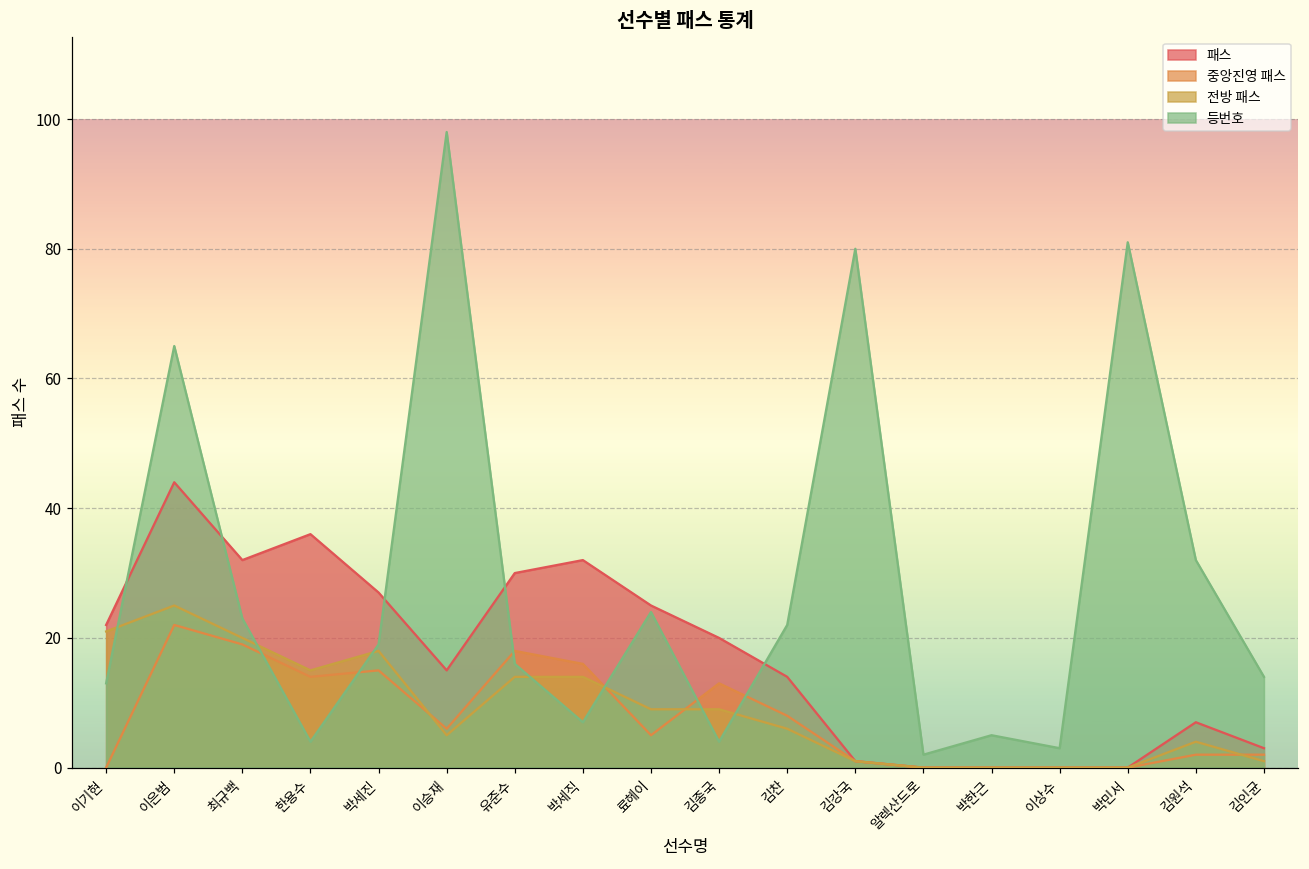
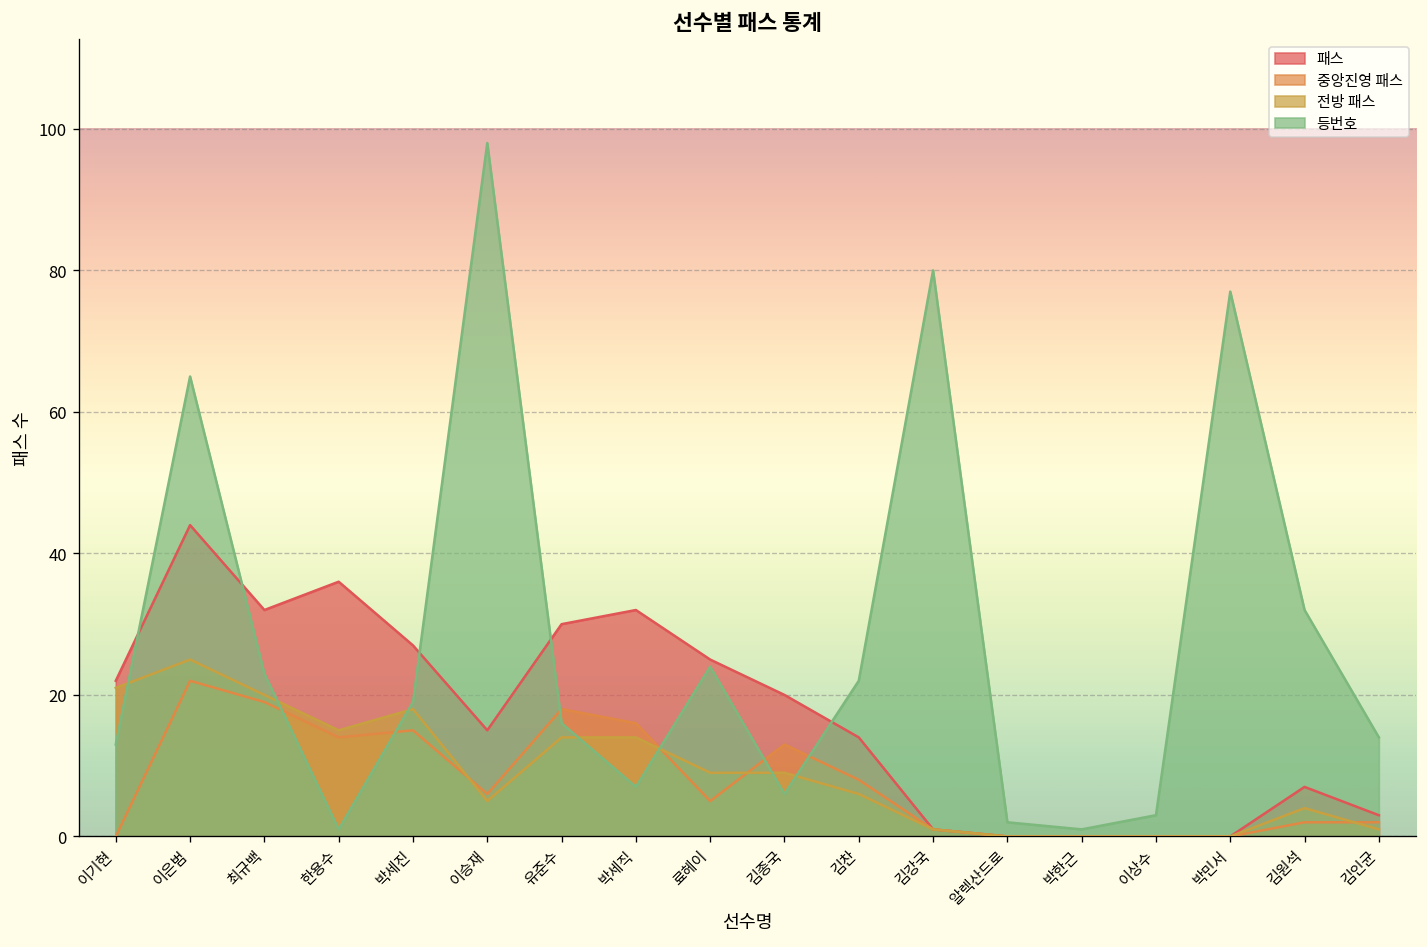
  {
    "등번호": {
      "이기현": 13,
      "이은범": 65,
      "최규백": 23,
-     "한용수": 4,
+     "한용수": 1,
      "박세진": 19,
      "이승재": 98,
      "유준수": 16,
      "박세직": 7,
      "료헤이": 24,
-     "김종국": 4,
+     "김종국": 6,
      "김찬": 22,
      "김강국": 80,
      "알렉산드로": 2,
-     "박한근": 5,
+     "박한근": 1,
      "이상수": 3,
-     "박민서": 81,
+     "박민서": 77,
      "김원석": 32,
      "김인균": 14
    }
  }
